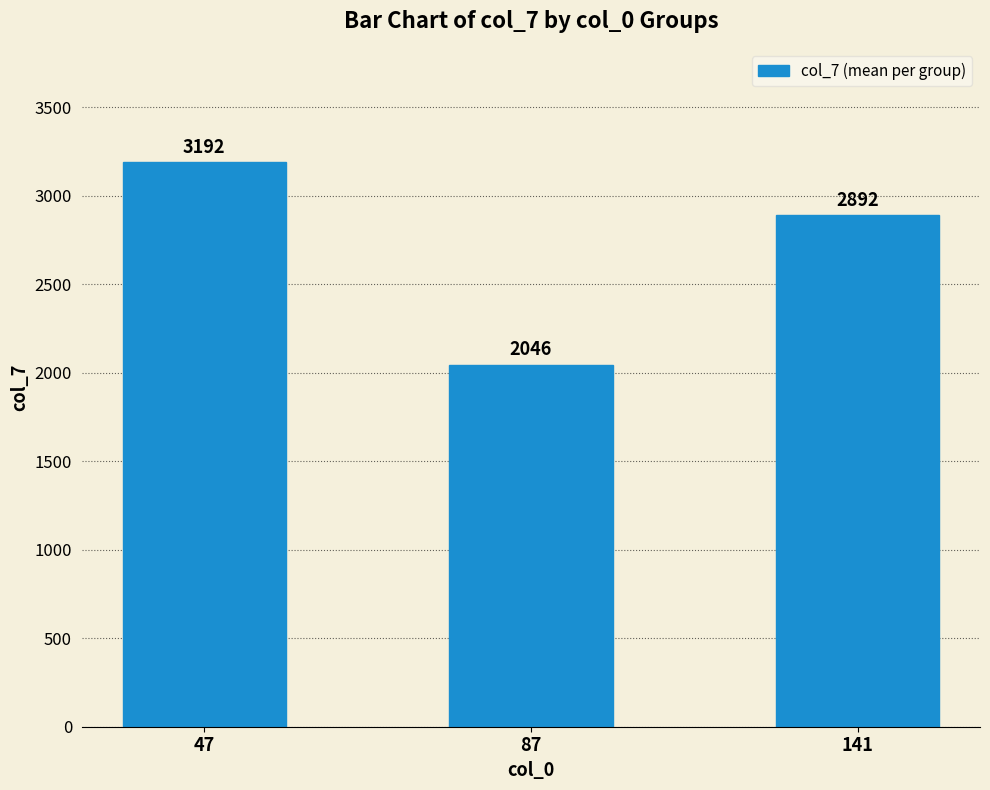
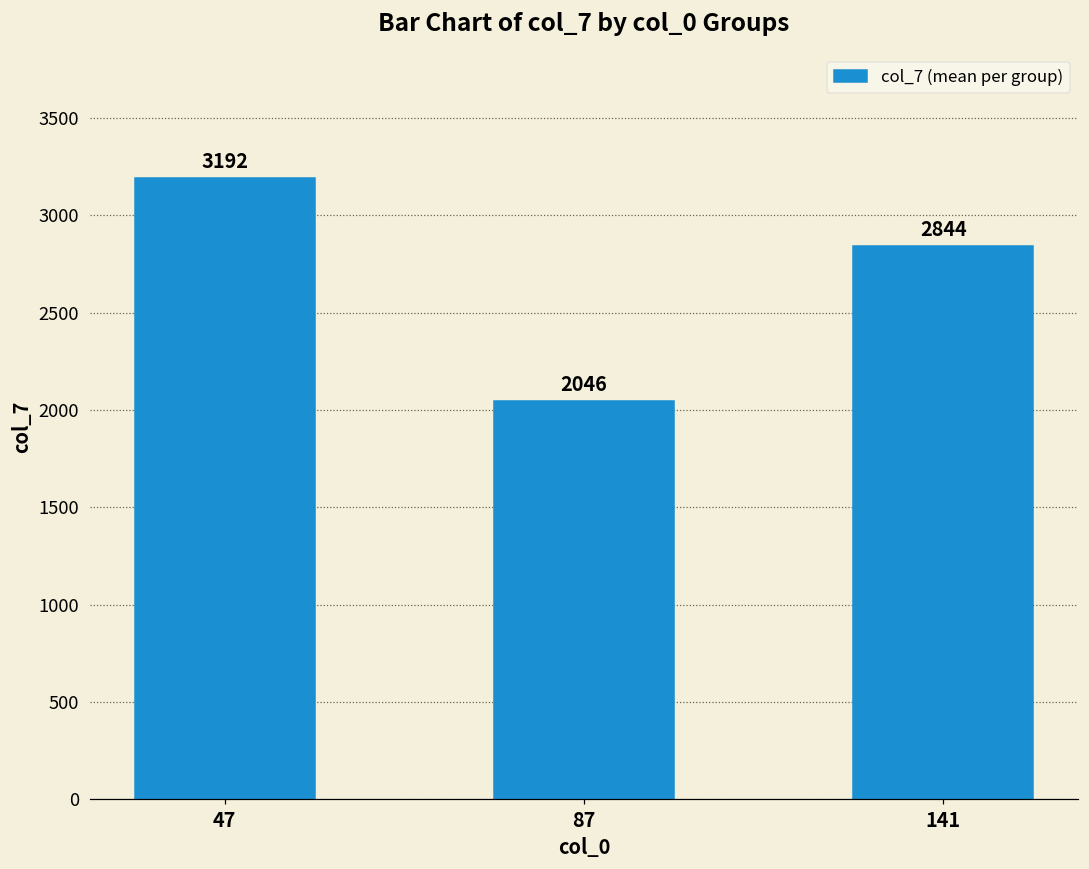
  {
    "47": 3192,
    "87": 2046,
-   "141": 2892
+   "141": 2844
  }
